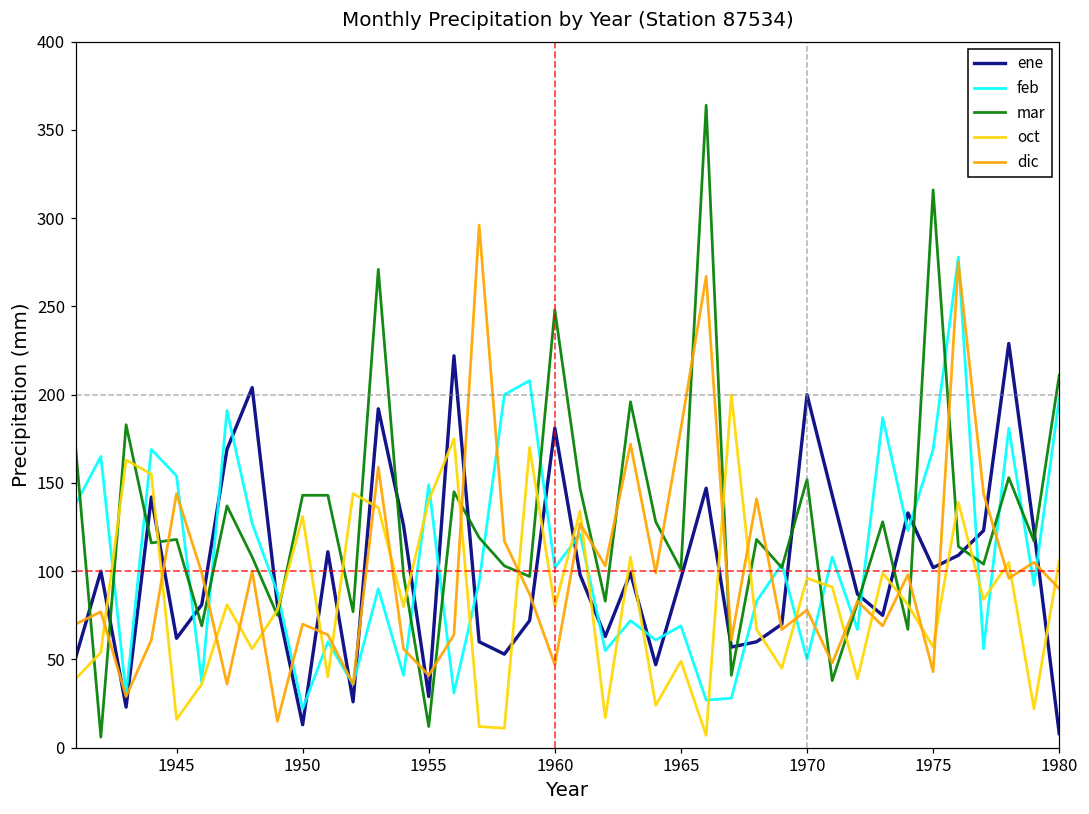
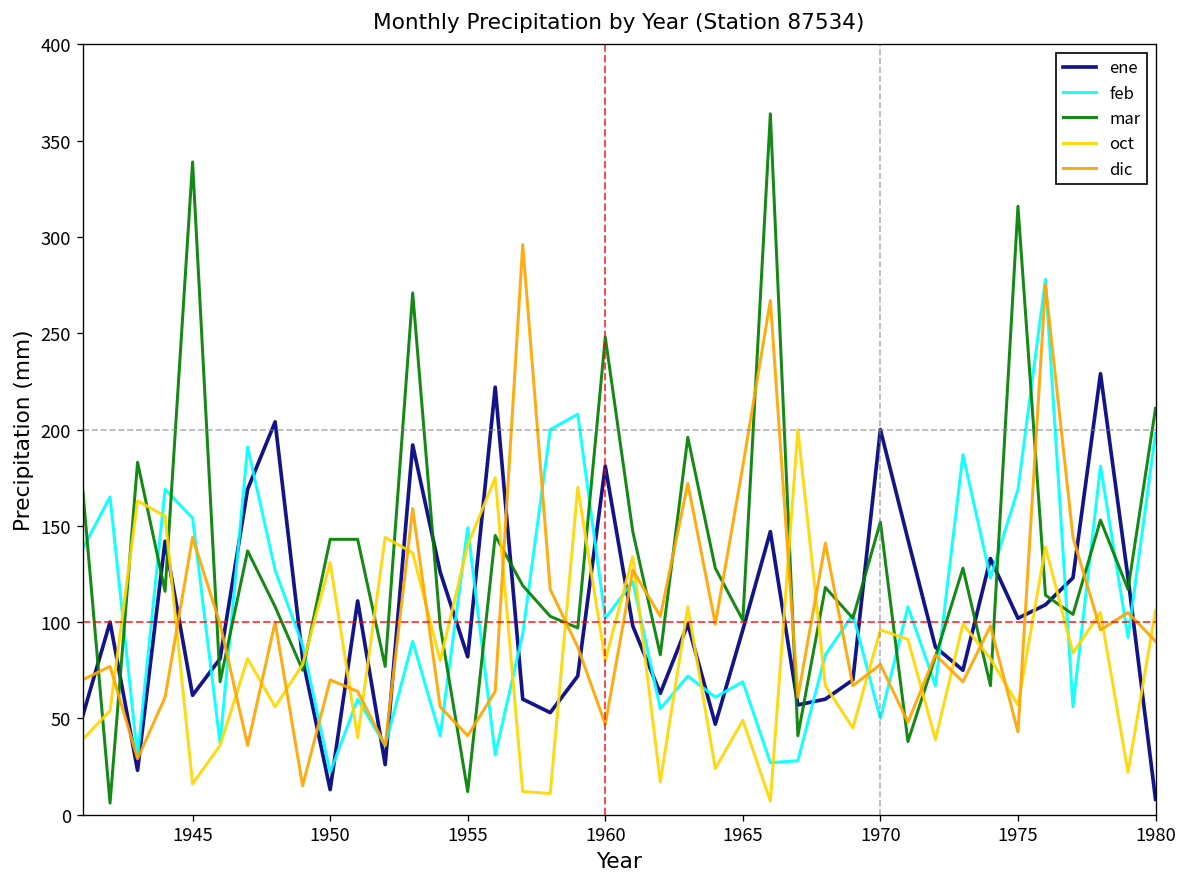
  {
    "ene": {
      "1945": 62,
      "1950": 13,
-     "1955": 29,
+     "1955": 82,
      "1960": 181,
      "1965": 96,
      "1970": 200,
      "1975": 102,
      "1980": 8
    },
    "feb": {
      "1945": 154,
      "1950": 22,
      "1955": 149,
      "1960": 102,
      "1965": 69,
      "1970": 50,
      "1975": 169,
      "1980": 198
    },
    "mar": {
-     "1945": 118,
+     "1945": 339,
      "1950": 143,
      "1955": 12,
      "1960": 248,
      "1965": 101,
      "1970": 152,
      "1975": 316,
      "1980": 211
    }
  }
